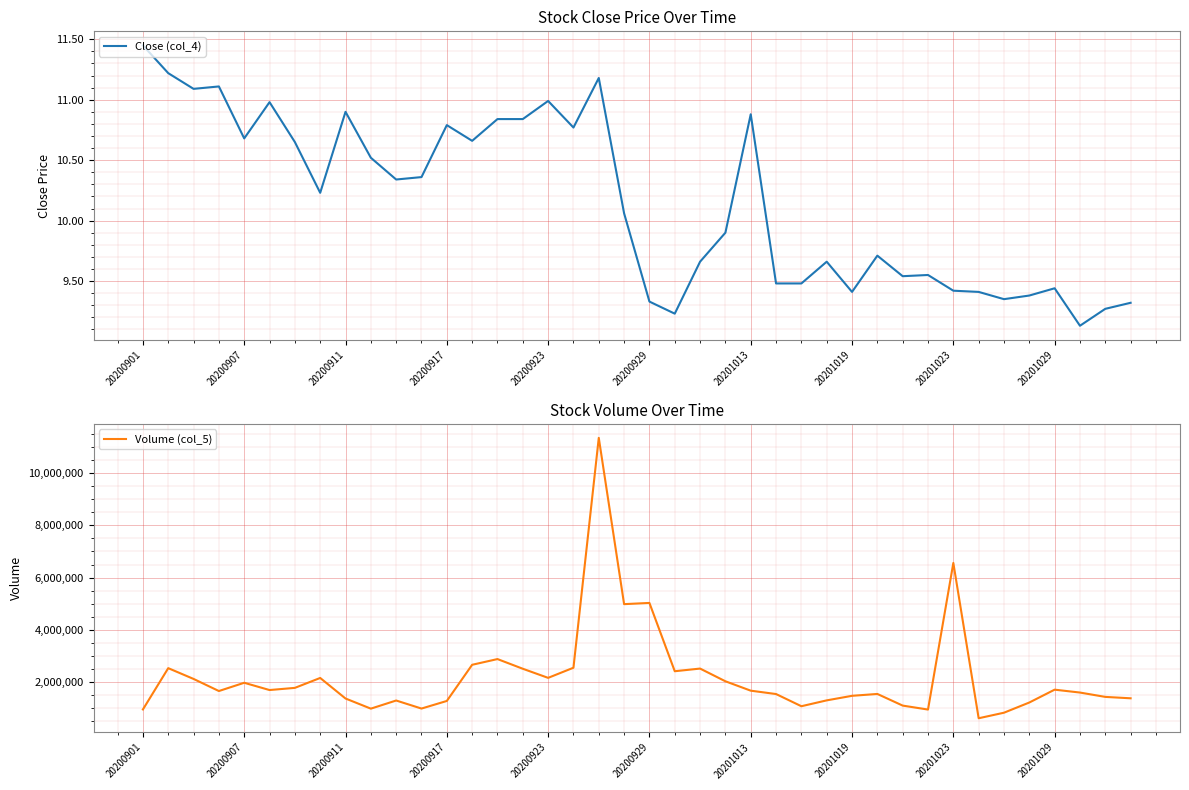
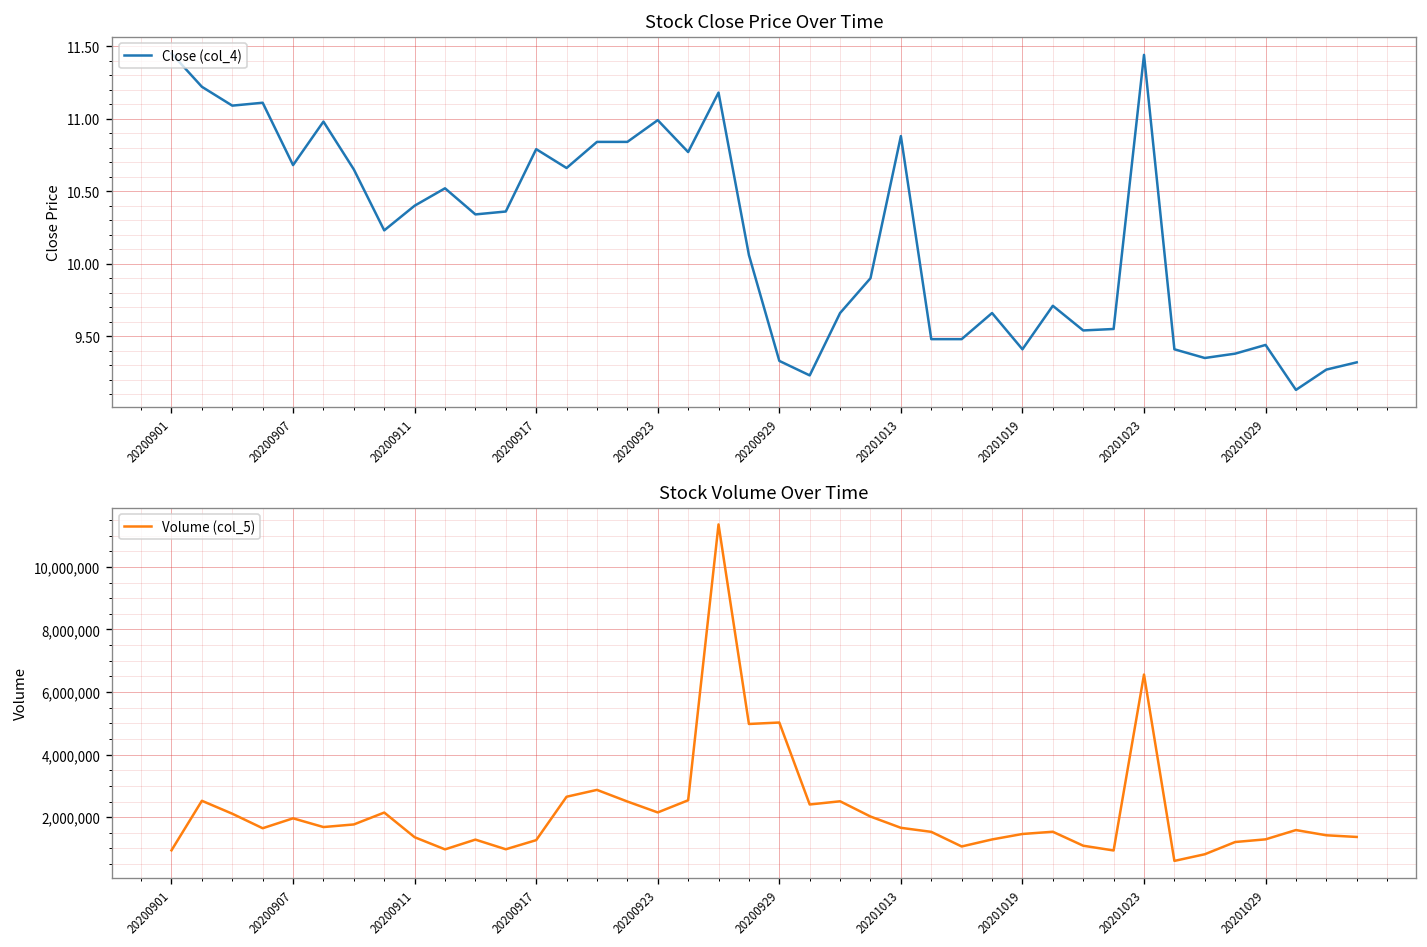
  {
    "Stock Close Price Over Time": {
      "20200907": "10.68",
-     "20200911": "10.9",
+     "20200911": "10.4",
      "20200917": "10.79",
      "20200923": "10.99",
      "20200929": "9.33",
      "20201013": "10.88",
      "20201019": "9.41",
-     "20201023": "9.42",
+     "20201023": "11.44",
      "20201029": "9.44"
    },
    "Stock Volume Over Time": {
      "20200901": "900,000",
      "20200907": "2,000,000",
      "20200911": "1,400,000",
      "20200917": "1,300,000",
      "20200923": "2,200,000",
      "20200929": "5,000,000",
      "20201013": "1,700,000",
      "20201019": "1,500,000",
      "20201023": "6,600,000",
-     "20201029": "1,700,000"
+     "20201029": "1,300,000"
    }
  }
